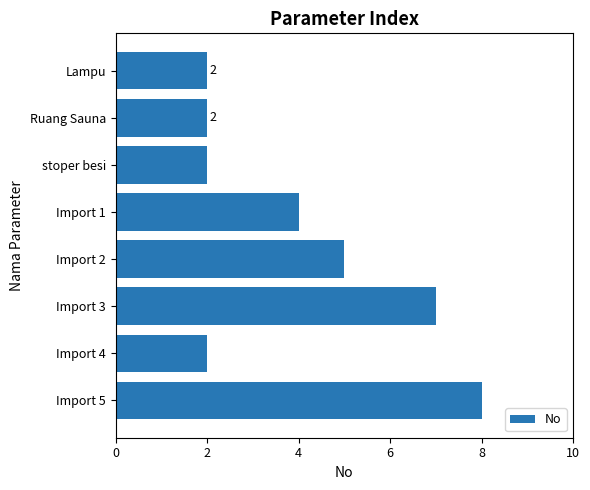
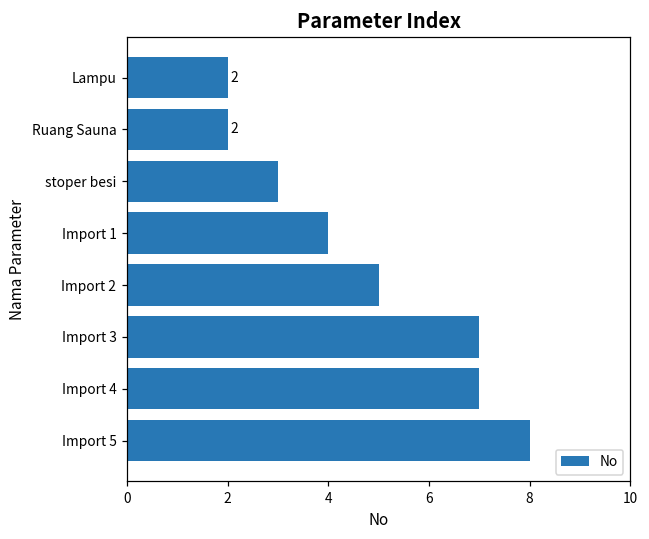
  {
-   "stoper besi": 2,
+   "stoper besi": 3,
    "Import 1": 4,
    "Import 2": 5,
    "Import 3": 7,
-   "Import 4": 2,
+   "Import 4": 7,
    "Import 5": 8
  }
